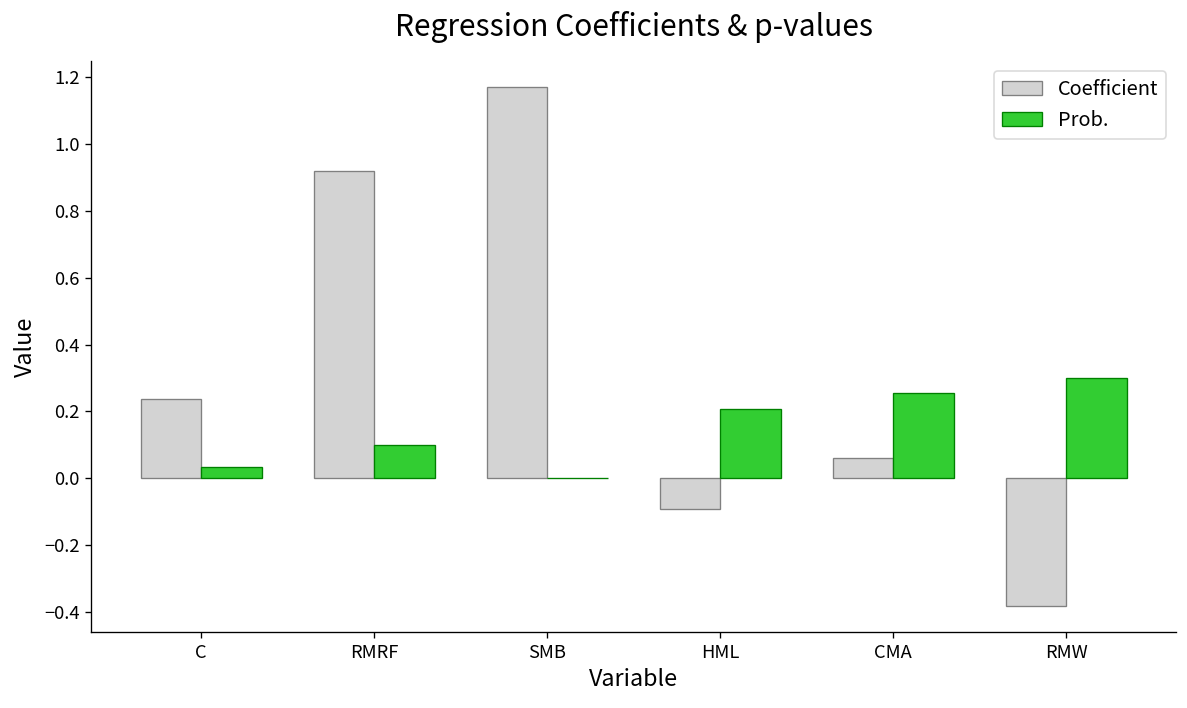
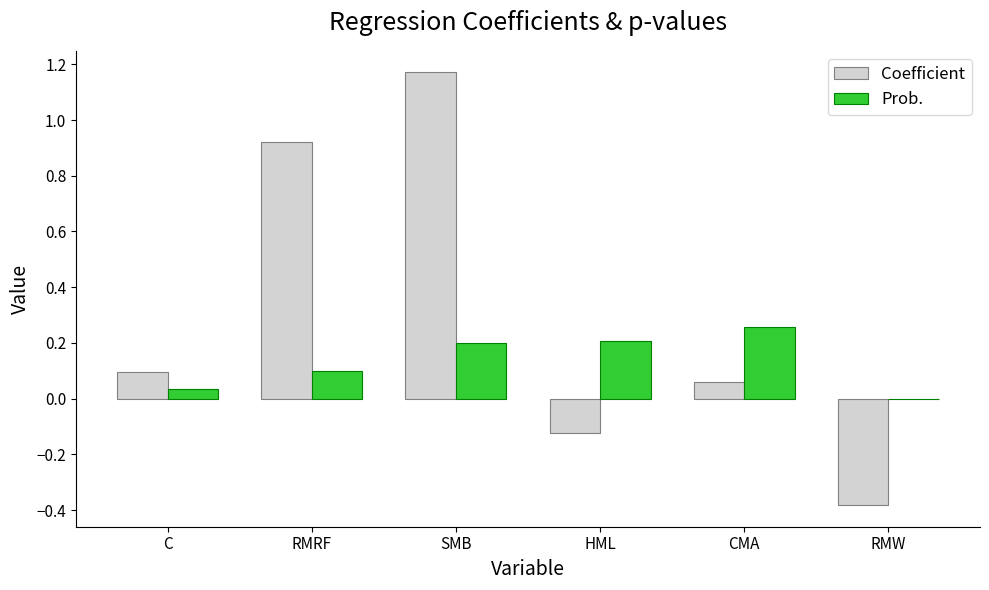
  {
    "Coefficient": {
-     "C": 0.24,
+     "C": 0.09,
      "RMRF": 0.92,
      "SMB": 1.17,
-     "HML": -0.09,
+     "HML": -0.12,
      "CMA": 0.06,
      "RMW": -0.38
    },
    "Prob.": {
      "C": 0.03,
      "RMRF": 0.1,
-     "SMB": 0.0,
+     "SMB": 0.2,
      "HML": 0.2,
      "CMA": 0.26,
-     "RMW": 0.3
+     "RMW": 0.0
    }
  }
